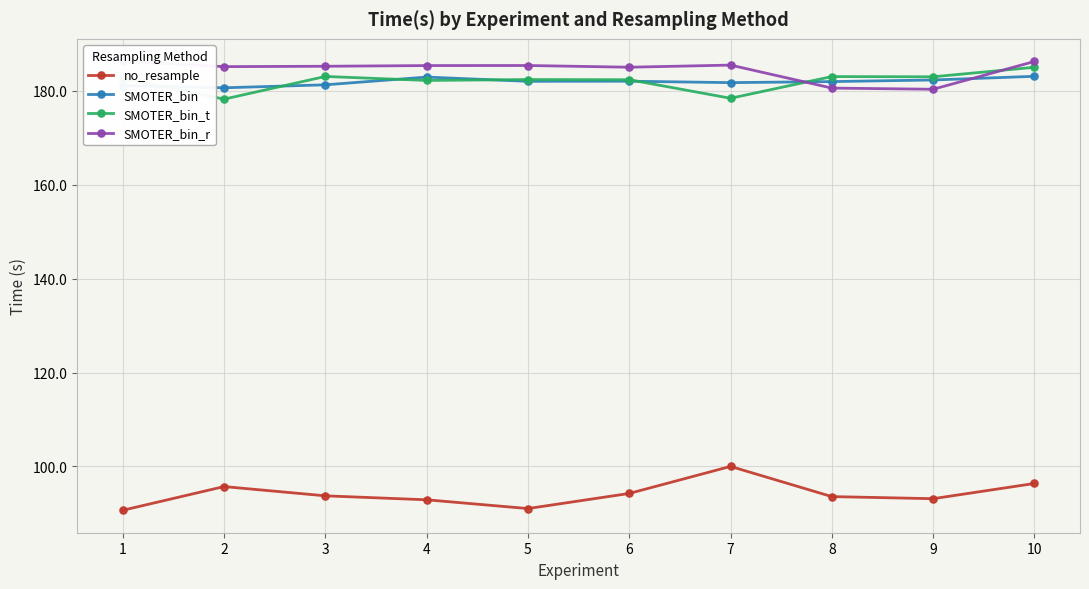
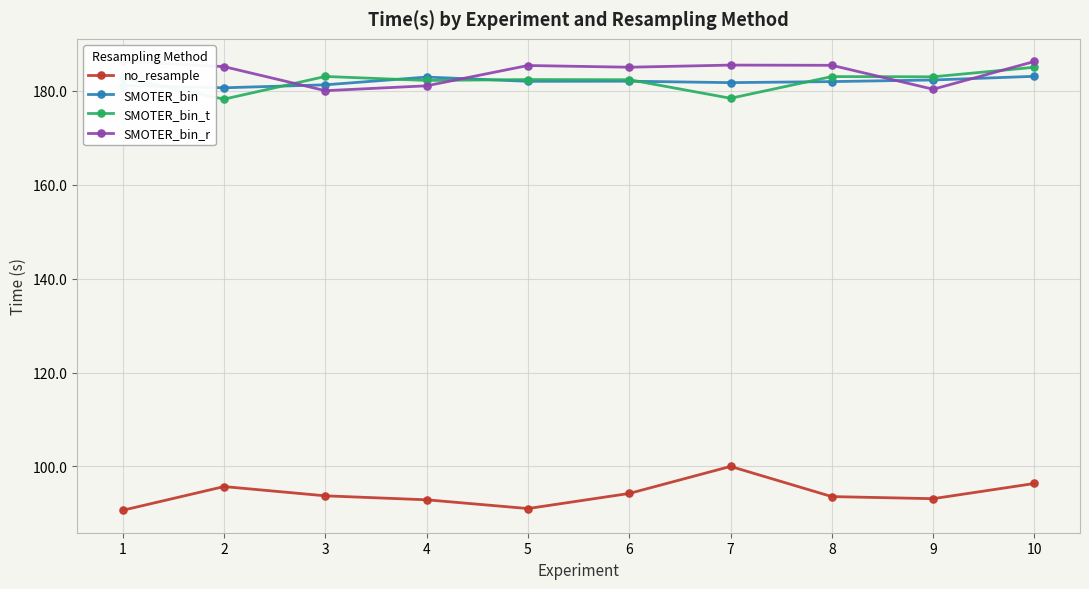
  {
    "no_resample": {
      "1": 91,
      "2": 96,
      "3": 94,
      "4": 93,
      "5": 91,
      "6": 94,
      "7": 100,
      "8": 94,
      "9": 93,
      "10": 96
    },
    "SMOTER_bin": {
      "2": 181,
      "3": 181,
      "4": 183,
      "7": 182,
      "8": 182,
      "9": 182,
      "10": 183
    },
    "SMOTER_bin_t": {
      "2": 178,
      "3": 183,
      "4": 182,
      "7": 178,
      "8": 183,
      "9": 183,
      "10": 185
    },
    "SMOTER_bin_r": {
      "2": 185,
-     "3": 185,
-     "4": 185,
+     "3": 180,
+     "4": 181,
      "5": 185,
      "6": 185,
      "7": 186,
-     "8": 181,
+     "8": 185,
      "9": 180,
      "10": 186
    }
  }
